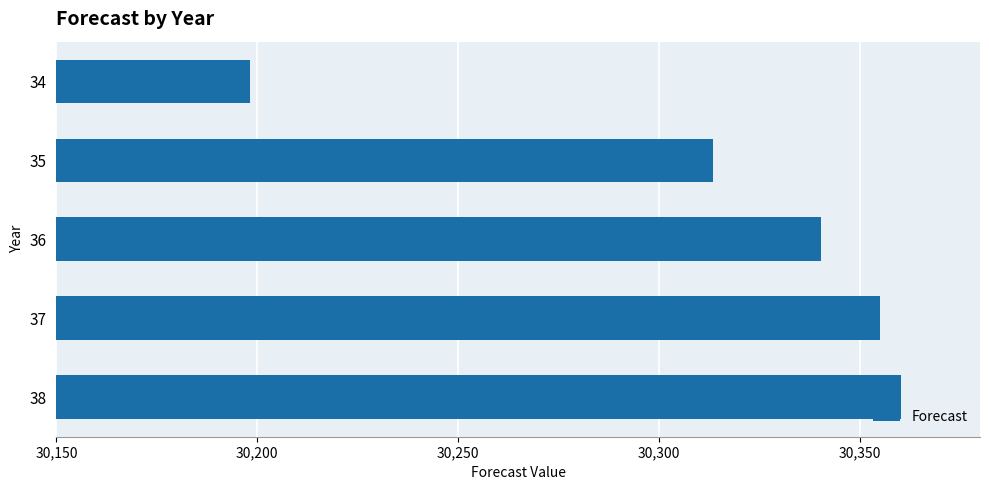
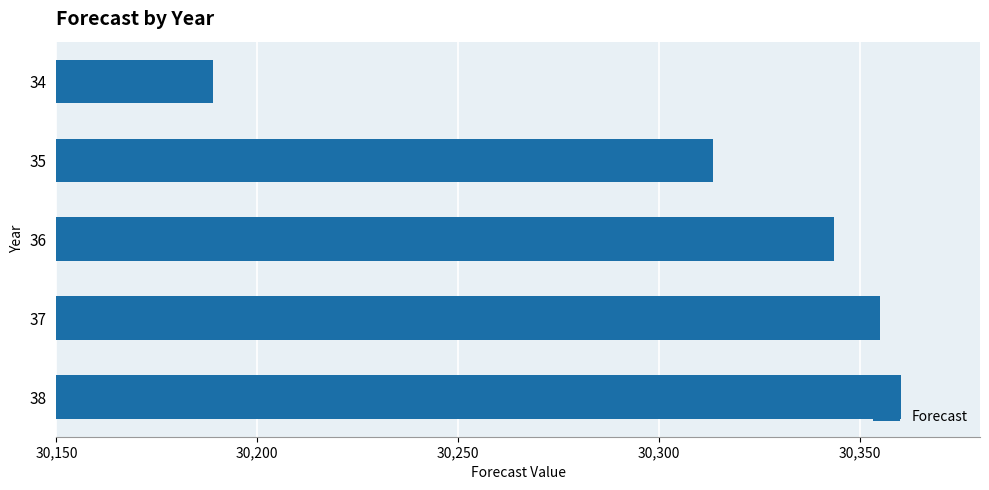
  {
-   "34": "30,198",
+   "34": "30,189",
    "35": "30,314",
-   "36": "30,340",
+   "36": "30,344",
    "37": "30,355",
    "38": "30,360"
  }
